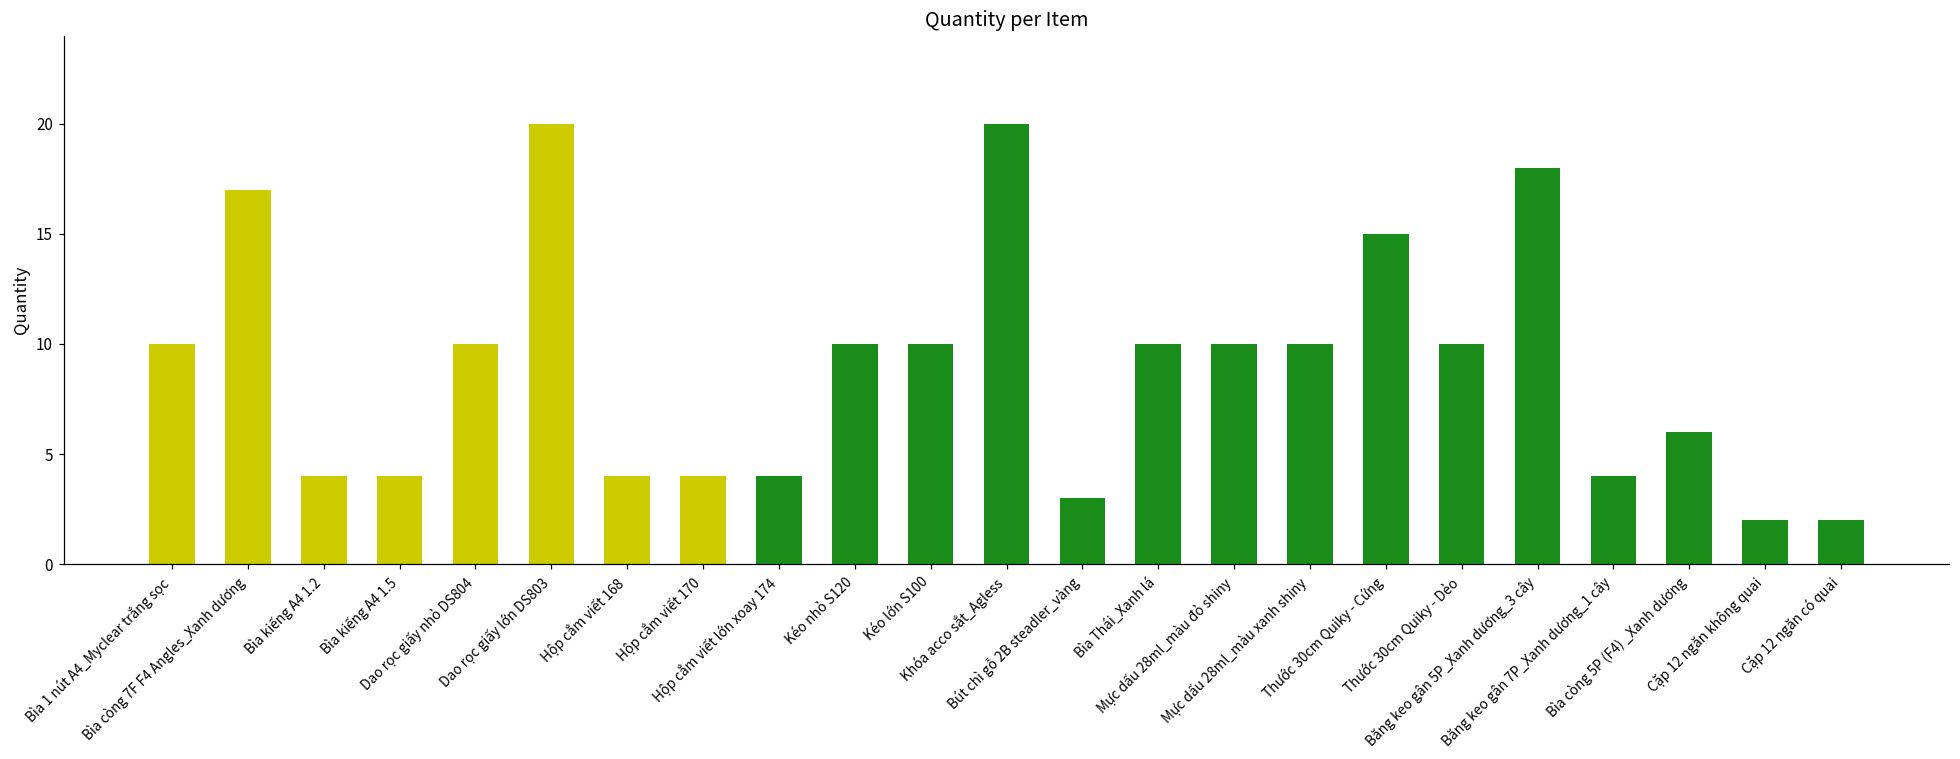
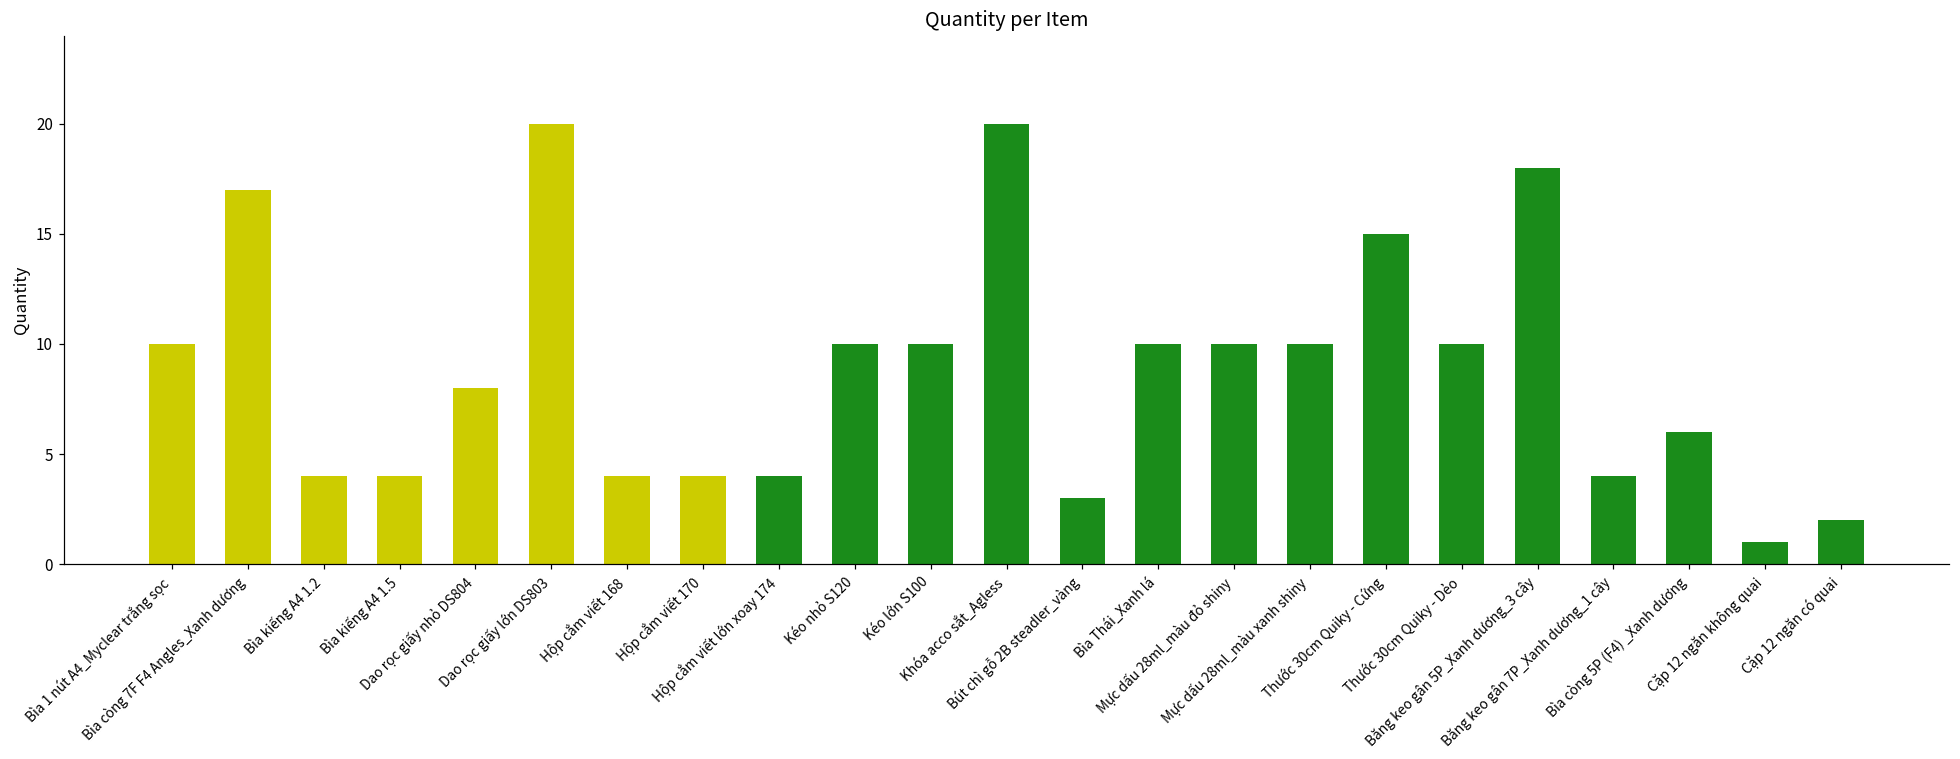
  {
    "Bìa 1 nút A4_Myclear trắng sọc": 10,
    "Bìa còng 7F F4 Angles_Xanh dương": 17,
    "Bìa kiếng A4 1.2": 4,
    "Bìa kiếng A4 1.5": 4,
-   "Dao rọc giấy nhỏ DS804": 10,
+   "Dao rọc giấy nhỏ DS804": 8,
    "Dao rọc giấy lớn DS803": 20,
    "Hộp cắm viết 168": 4,
    "Hộp cắm viết 170": 4,
    "Hộp cắm viết lớn xoay 174": 4,
    "Kéo nhỏ S120": 10,
    "Kéo lớn S100": 10,
    "Khóa acco sắt_Agless": 20,
    "Bút chì gỗ 2B steadler_vàng": 3,
    "Bìa Thái_Xanh lá": 10,
    "Mực dấu 28ml_màu đỏ shiny": 10,
    "Mực dấu 28ml_màu xanh shiny": 10,
    "Thước 30cm Quiky - Cứng": 15,
    "Thước 30cm Quiky - Dẻo": 10,
    "Băng keo gân 5P_Xanh dương_3 cây": 18,
    "Băng keo gân 7P_Xanh dương_1 cây": 4,
    "Bìa còng 5P (F4) _Xanh dương": 6,
-   "Cặp 12 ngăn không quai": 2,
+   "Cặp 12 ngăn không quai": 1,
    "Cặp 12 ngăn có quai": 2
  }
